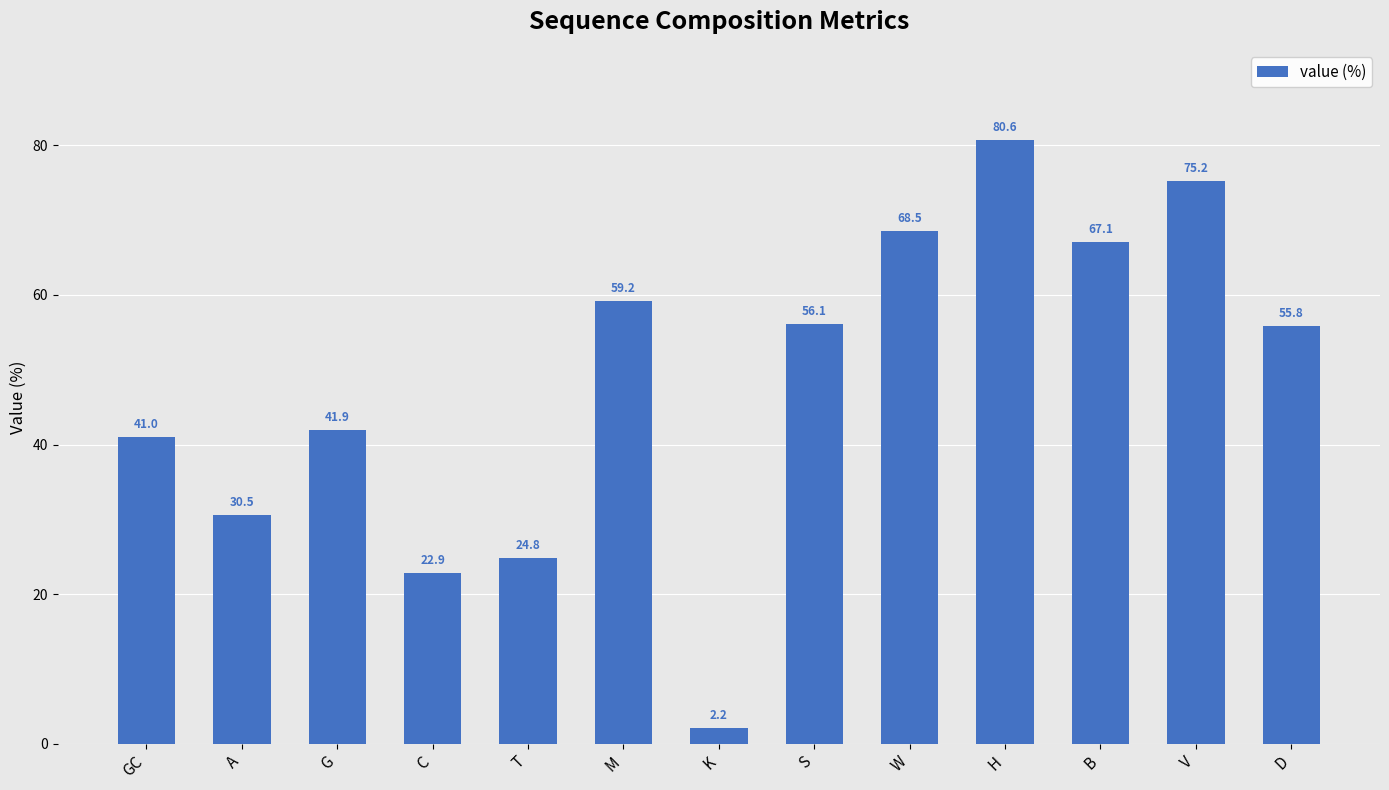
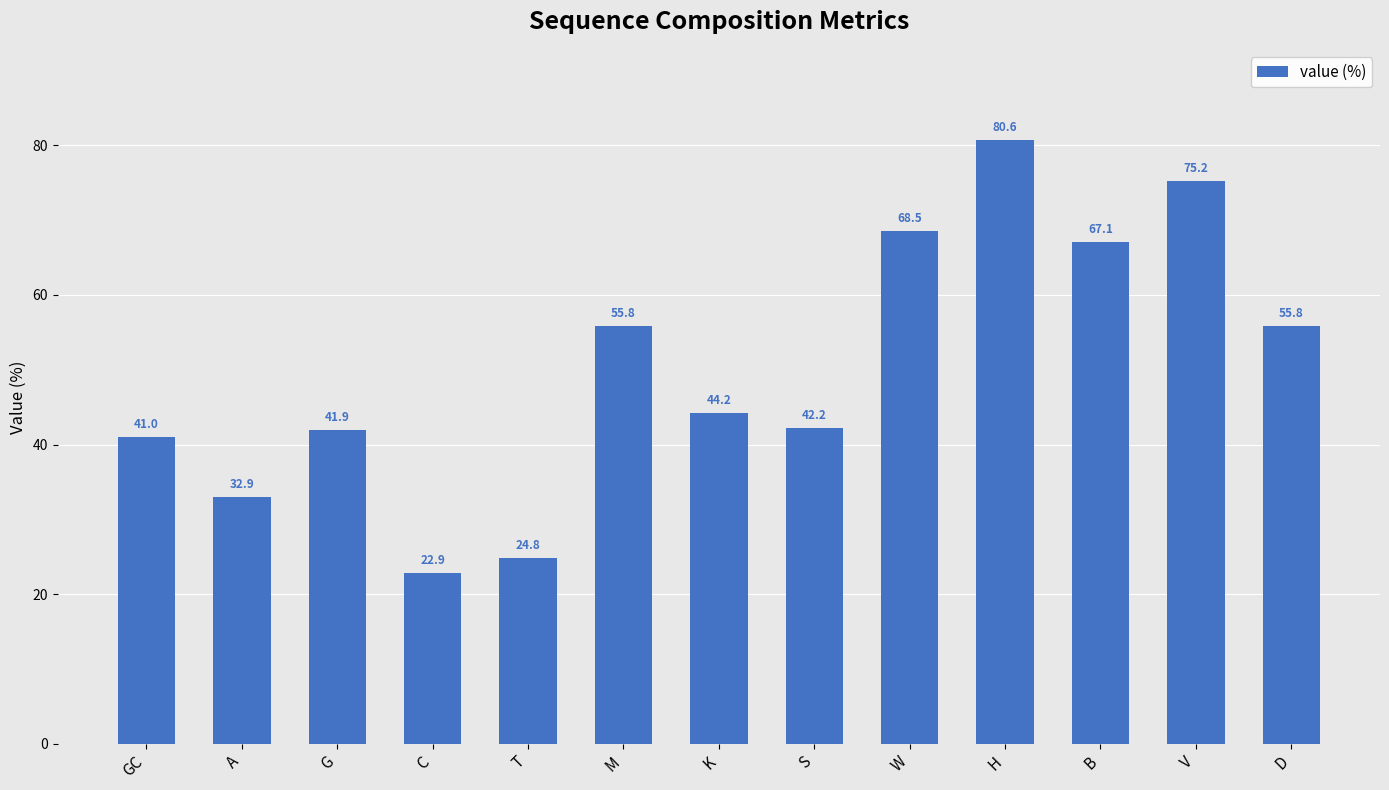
  {
    "GC": 41.0,
-   "A": 30.5,
+   "A": 32.9,
    "G": 41.9,
    "C": 22.9,
    "T": 24.8,
-   "M": 59.2,
-   "K": 2.2,
-   "S": 56.1,
+   "M": 55.8,
+   "K": 44.2,
+   "S": 42.2,
    "W": 68.5,
    "H": 80.6,
    "B": 67.1,
    "V": 75.2,
    "D": 55.8
  }
